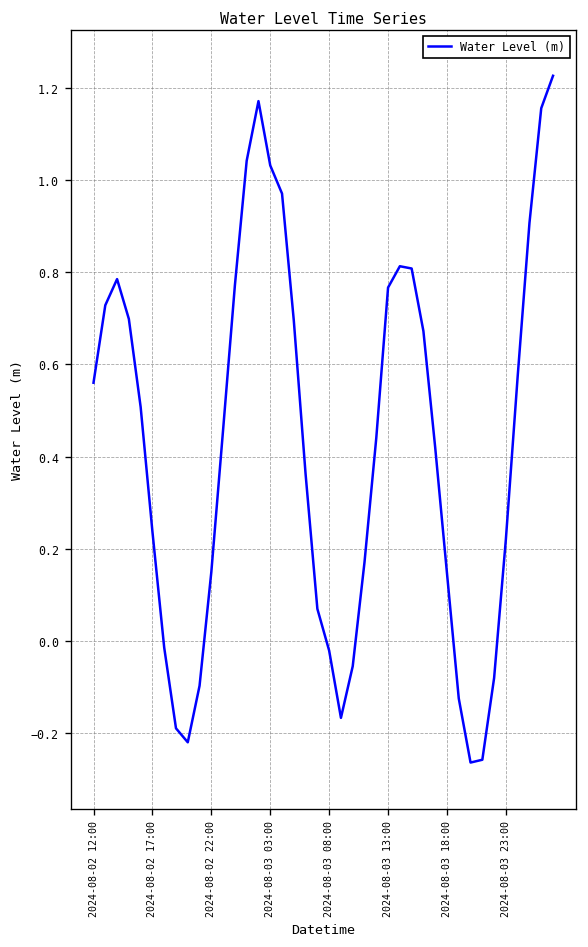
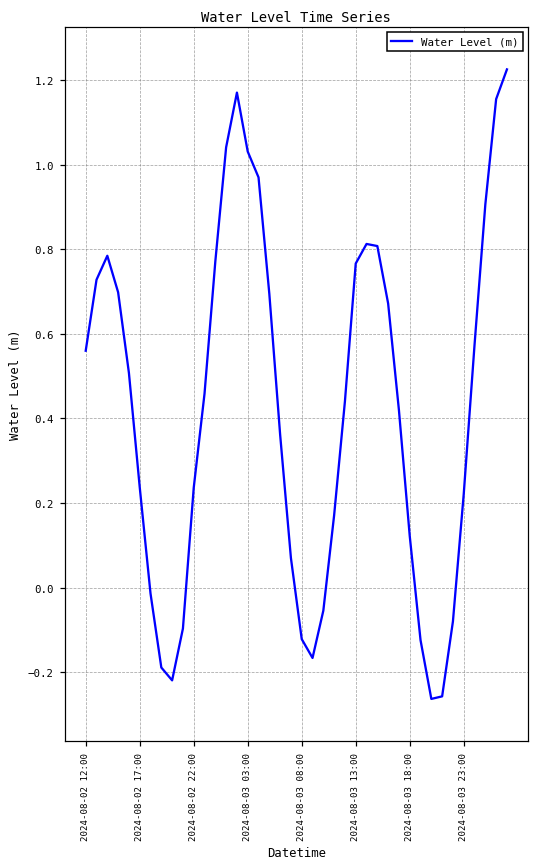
  {
    "2024-08-02 12:00": 0.56,
    "2024-08-02 17:00": 0.24,
-   "2024-08-02 22:00": 0.15,
+   "2024-08-02 22:00": 0.24,
    "2024-08-03 03:00": 1.03,
-   "2024-08-03 08:00": -0.02,
+   "2024-08-03 08:00": -0.12,
    "2024-08-03 13:00": 0.77,
-   "2024-08-03 18:00": 0.15,
+   "2024-08-03 18:00": 0.12,
    "2024-08-03 23:00": 0.22
  }
